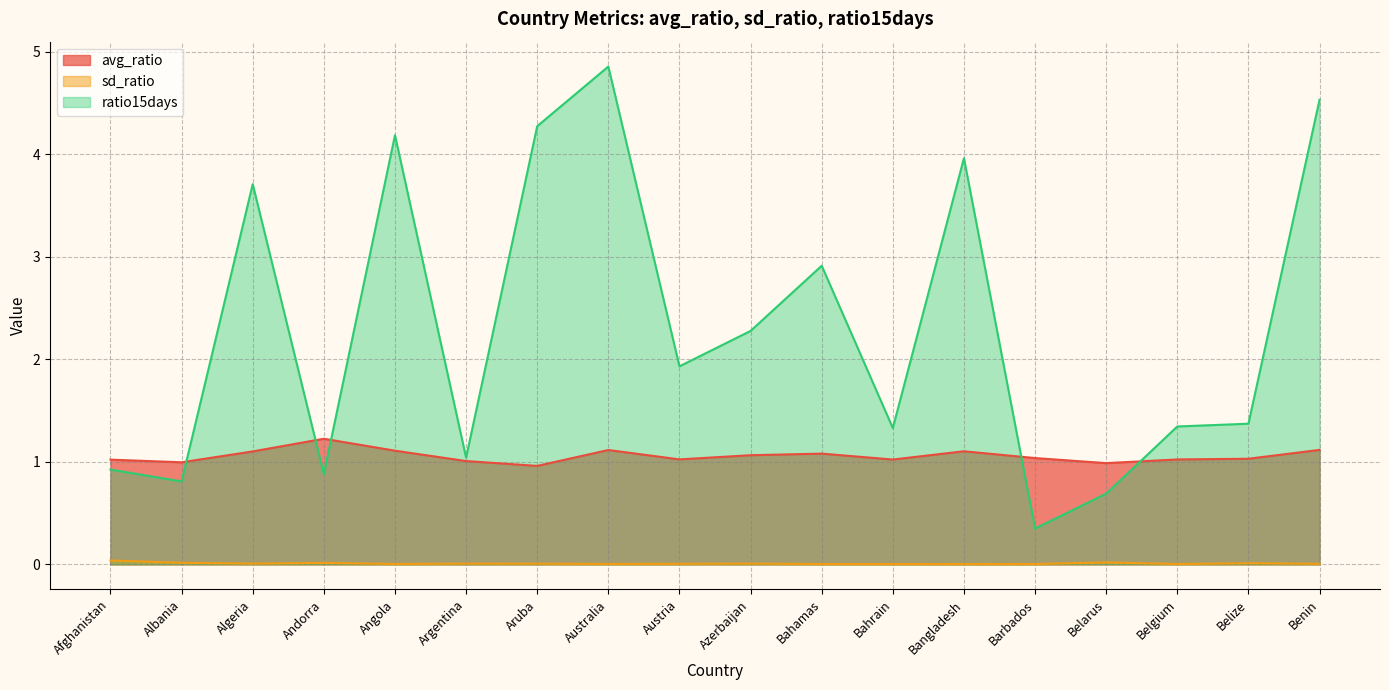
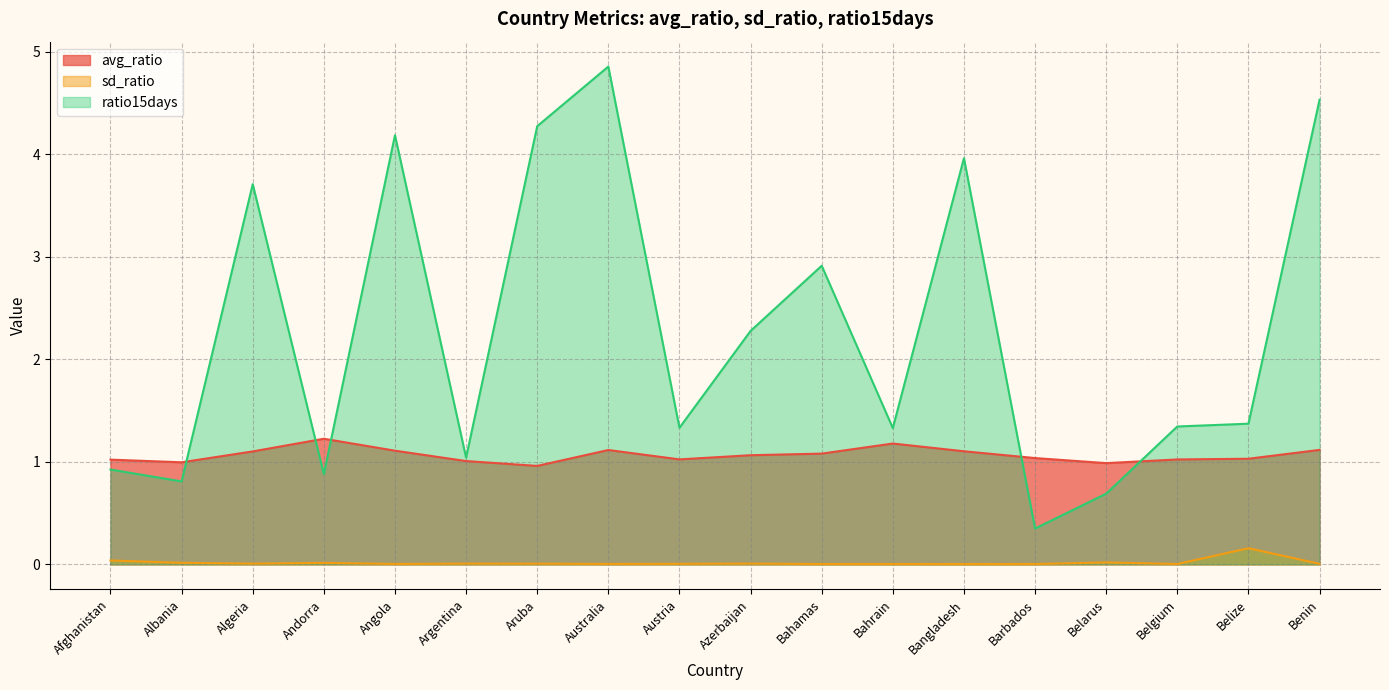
  {
    "avg_ratio": {
      "Afghanistan": 1.02,
      "Albania": 1.00,
      "Algeria": 1.10,
      "Andorra": 1.23,
      "Angola": 1.11,
      "Argentina": 1.01,
      "Aruba": 0.96,
      "Australia": 1.12,
      "Austria": 1.02,
      "Azerbaijan": 1.07,
      "Bahamas": 1.08,
-     "Bahrain": 1.02,
+     "Bahrain": 1.18,
      "Bangladesh": 1.10,
      "Barbados": 1.04,
      "Belarus": 0.99,
      "Belgium": 1.02,
      "Belize": 1.03,
      "Benin": 1.12
    },
    "sd_ratio": {
      "Afghanistan": 0.04,
      "Albania": 0.02,
      "Algeria": 0.01,
      "Andorra": 0.01,
      "Angola": 0.00,
      "Argentina": 0.01,
      "Aruba": 0.01,
      "Australia": 0.00,
      "Austria": 0.01,
      "Azerbaijan": 0.01,
      "Bahamas": 0.00,
      "Bahrain": 0.00,
      "Bangladesh": 0.00,
      "Barbados": 0.00,
      "Belarus": 0.02,
      "Belgium": 0.00,
-     "Belize": 0.01,
+     "Belize": 0.16,
      "Benin": 0.01
    },
    "ratio15days": {
      "Afghanistan": 0.93,
      "Albania": 0.81,
      "Algeria": 3.71,
      "Andorra": 0.88,
      "Angola": 4.19,
      "Argentina": 1.04,
      "Aruba": 4.27,
      "Australia": 4.86,
-     "Austria": 1.93,
+     "Austria": 1.33,
      "Azerbaijan": 2.28,
      "Bahamas": 2.91,
      "Bahrain": 1.33,
      "Bangladesh": 3.96,
      "Barbados": 0.35,
      "Belarus": 0.69,
      "Belgium": 1.35,
      "Belize": 1.37,
      "Benin": 4.53
    }
  }
